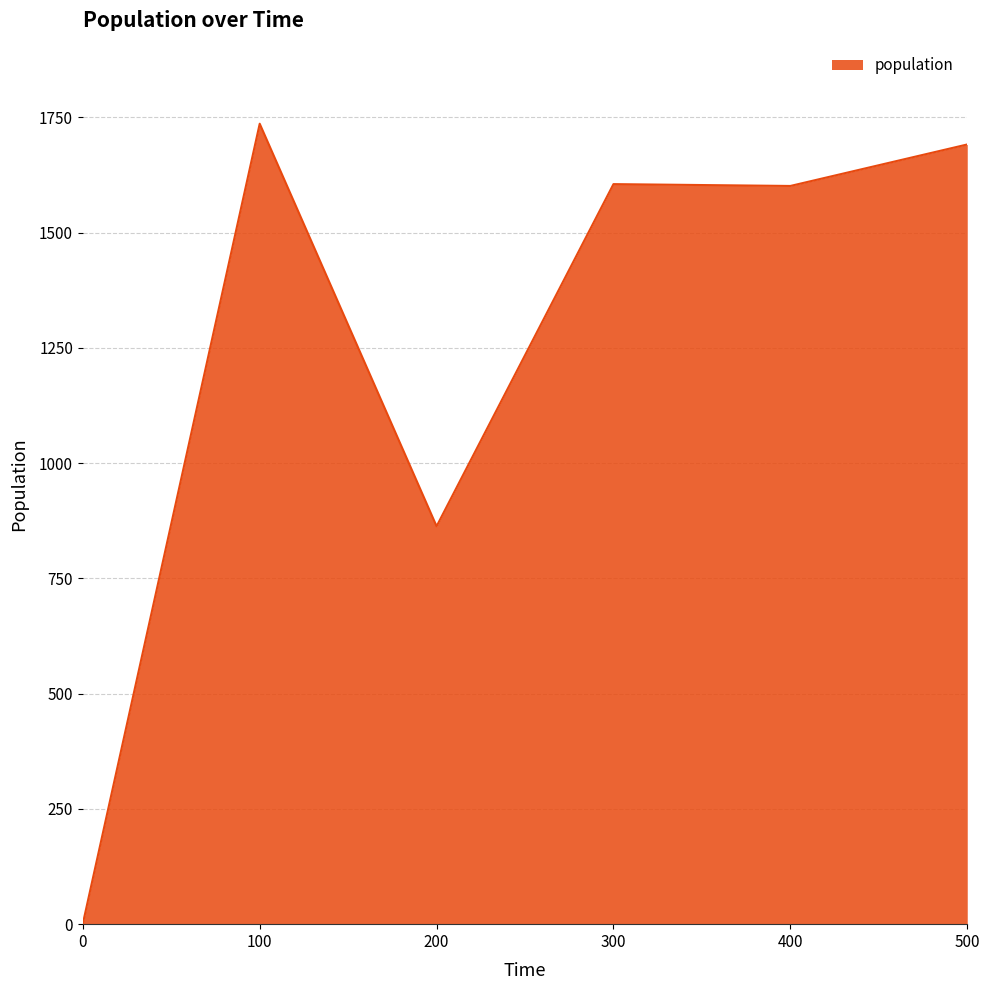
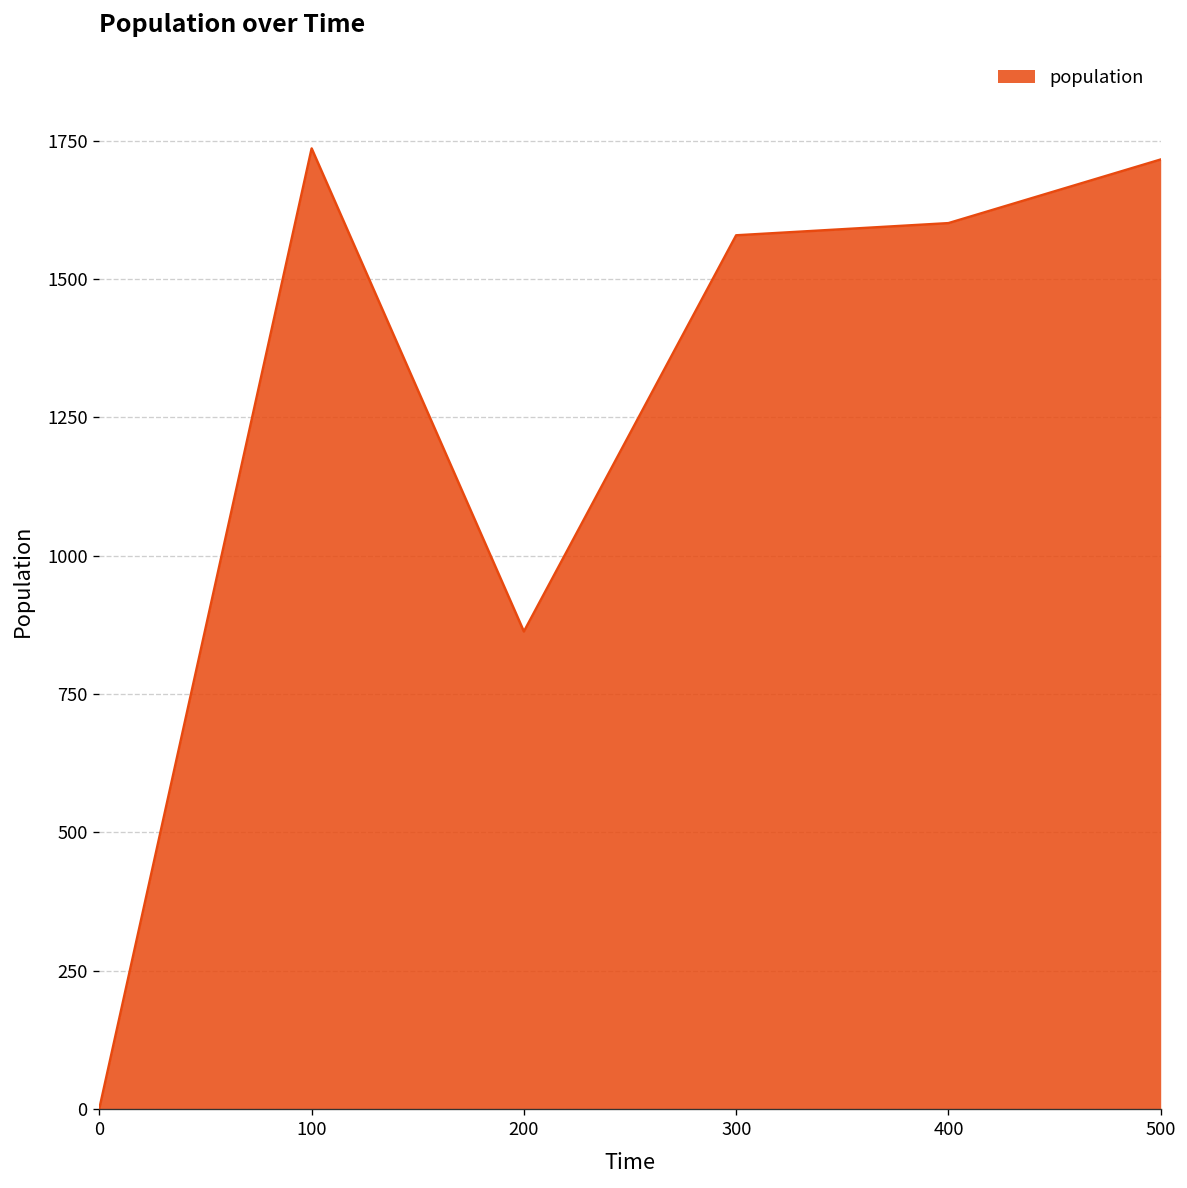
  {
    "0": 0,
    "100": 1740,
    "200": 860,
-   "300": 1610,
+   "300": 1580,
    "400": 1600,
-   "500": 1690
+   "500": 1720
  }
